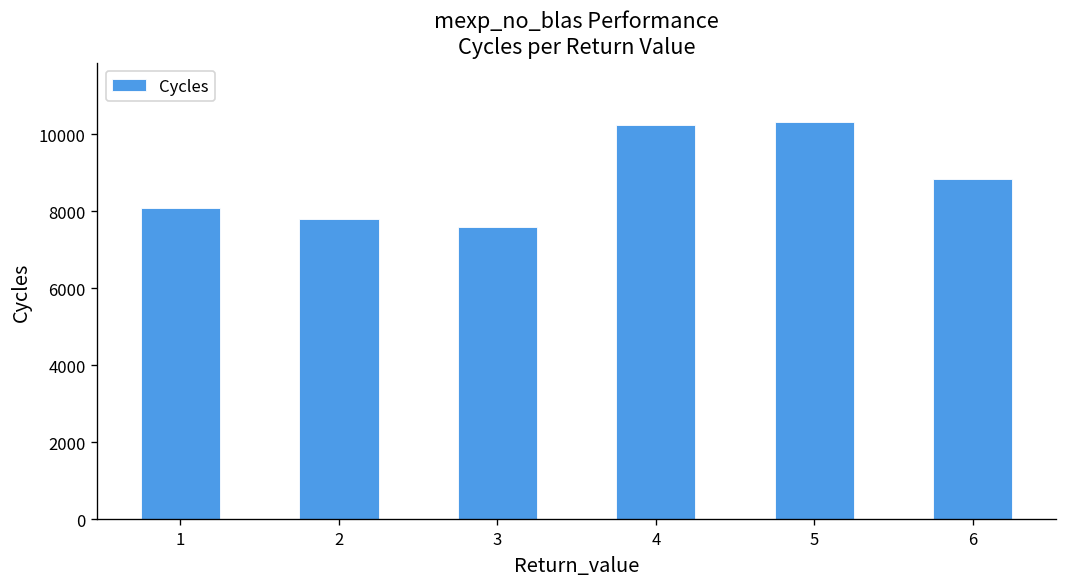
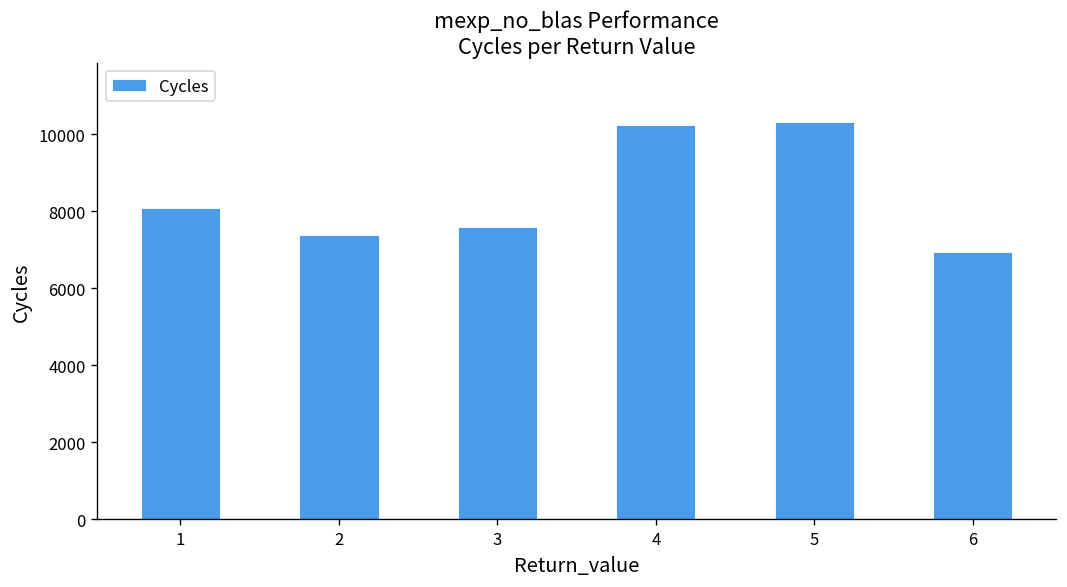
  {
    "1": 8100,
-   "2": 7800,
+   "2": 7400,
    "3": 7600,
    "4": 10200,
    "5": 10300,
-   "6": 8800
+   "6": 6900
  }
